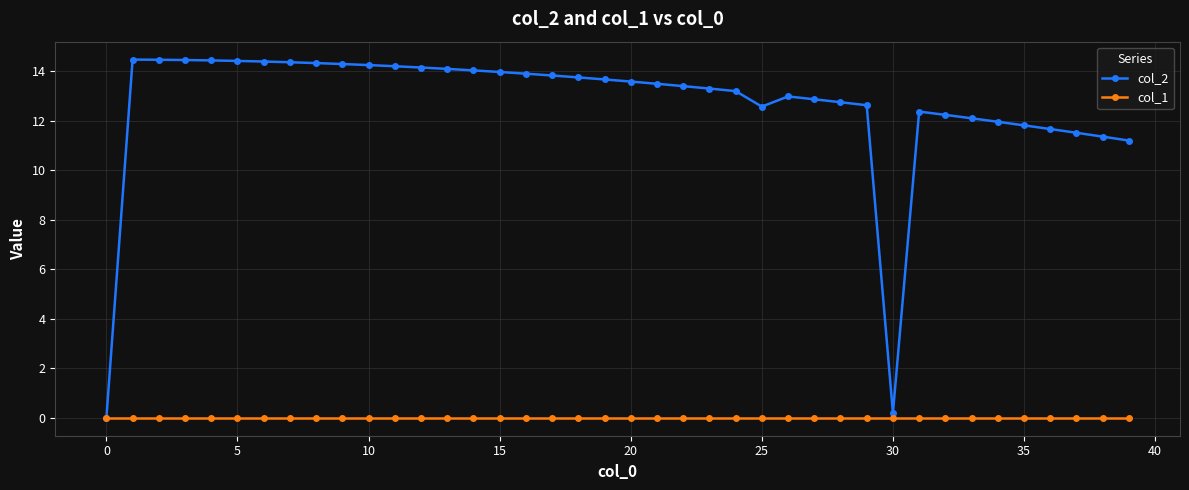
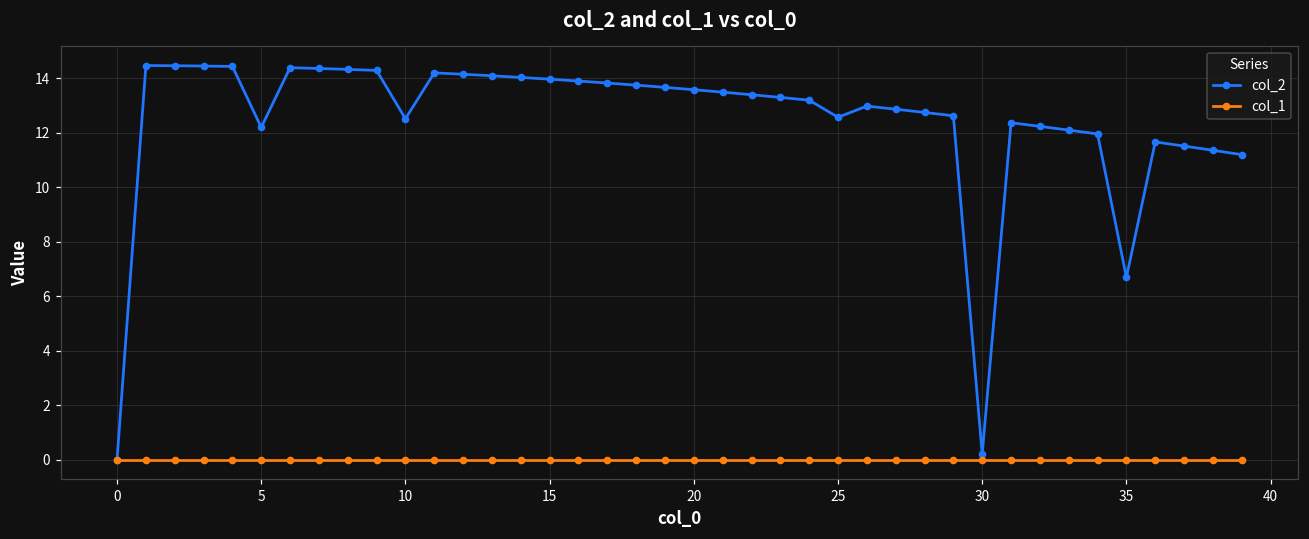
  {
    "col_2": {
-     "5": 14.4,
-     "10": 14.2,
+     "5": 12.2,
+     "10": 12.5,
      "15": 14.0,
      "20": 13.6,
      "25": 12.6,
      "30": 0.2,
-     "35": 11.8
+     "35": 6.7
    },
    "col_1": {
      "5": 0.0,
      "10": 0.0,
      "15": 0.0,
      "20": 0.0,
      "25": 0.0,
      "30": 0.0,
      "35": 0.0
    }
  }
